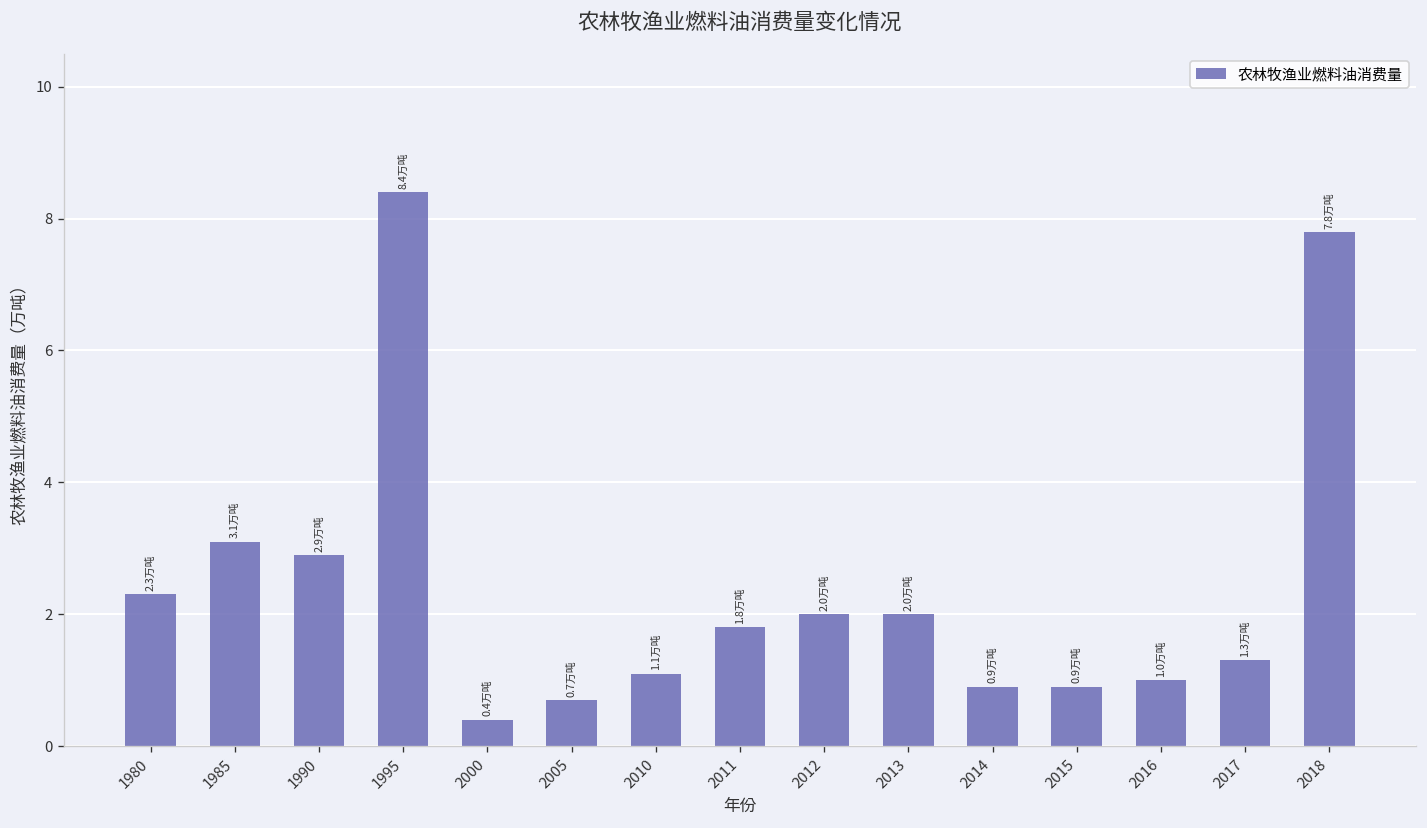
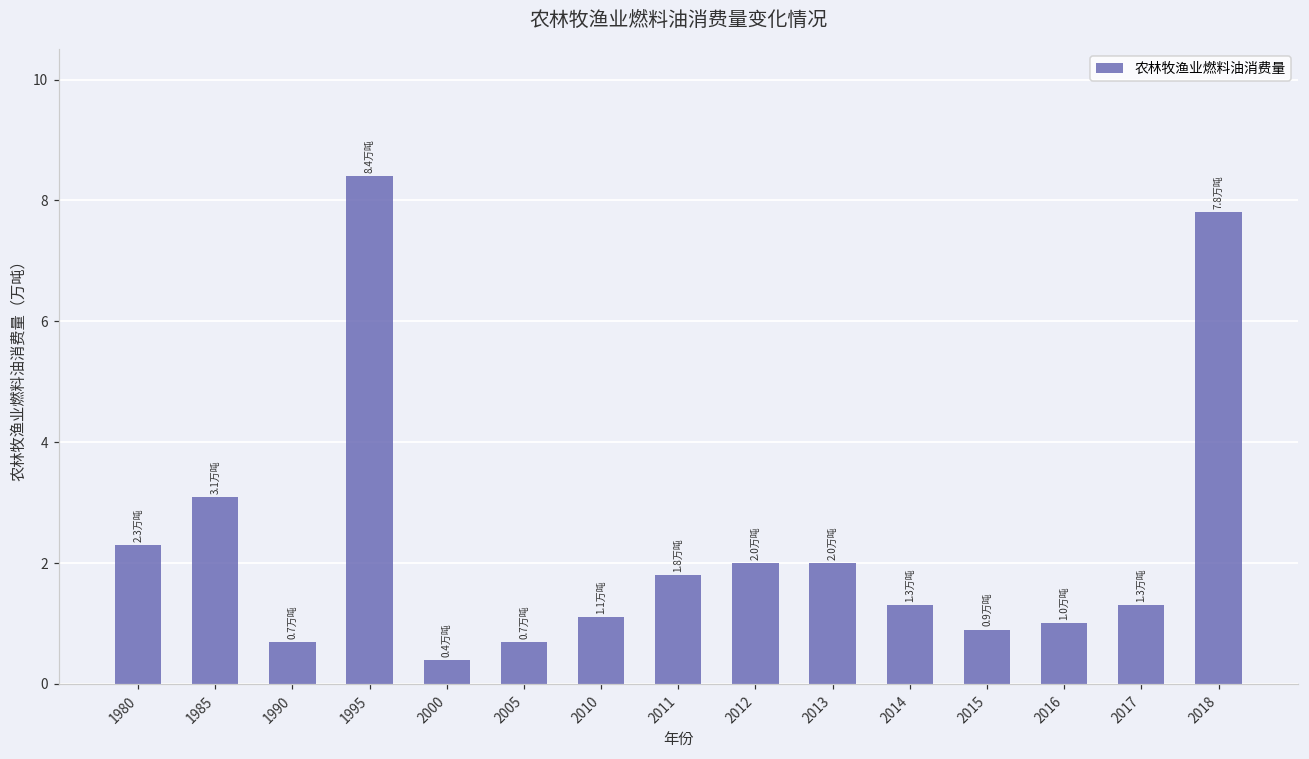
  {
    "1980": 2.3,
    "1985": 3.1,
-   "1990": 2.9,
+   "1990": 0.7,
    "1995": 8.4,
    "2000": 0.4,
    "2005": 0.7,
    "2010": 1.1,
    "2011": 1.8,
    "2012": 2.0,
    "2013": 2.0,
-   "2014": 0.9,
+   "2014": 1.3,
    "2015": 0.9,
    "2016": 1.0,
    "2017": 1.3,
    "2018": 7.8
  }
